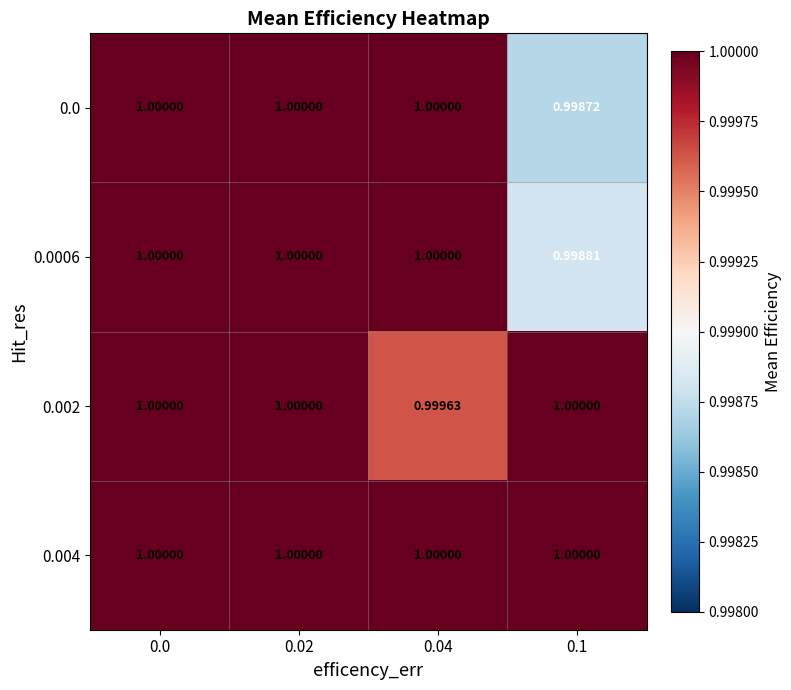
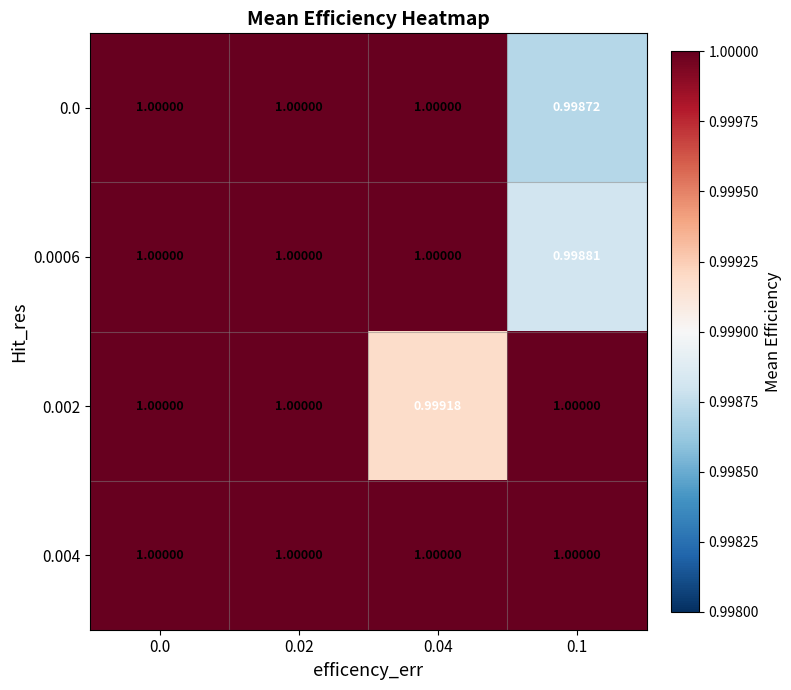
  {
    "0.0": {
      "0.0": 1.00000,
      "0.02": 1.00000,
      "0.04": 1.00000,
      "0.1": 0.99872
    },
    "0.0006": {
      "0.0": 1.00000,
      "0.02": 1.00000,
      "0.04": 1.00000
    },
    "0.002": {
      "0.0": 1.00000,
      "0.02": 1.00000,
-     "0.04": 0.99963,
+     "0.04": 0.99918,
      "0.1": 1.00000
    },
    "0.004": {
      "0.0": 1.00000,
      "0.02": 1.00000,
      "0.04": 1.00000,
      "0.1": 1.00000
    }
  }
